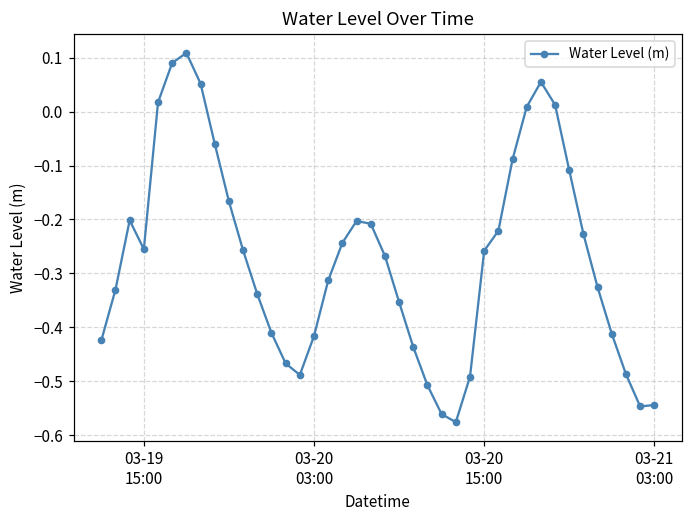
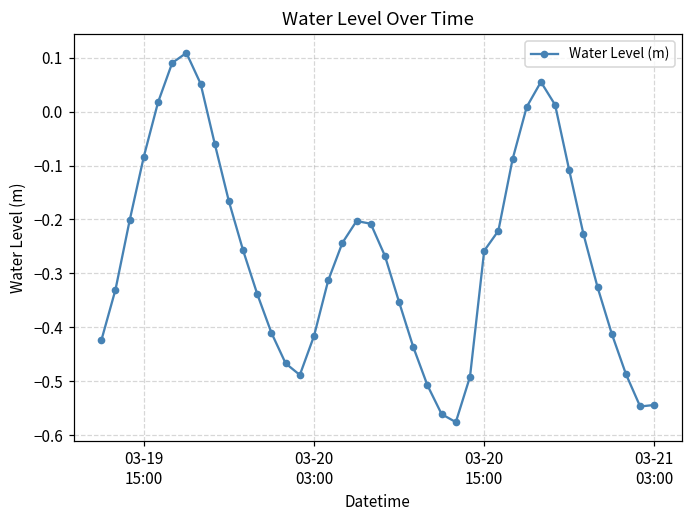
  {
-   "03-19 15:00": -0.26,
+   "03-19 15:00": -0.08,
    "03-20 03:00": -0.42,
    "03-20 15:00": -0.26,
    "03-21 03:00": -0.54
  }
